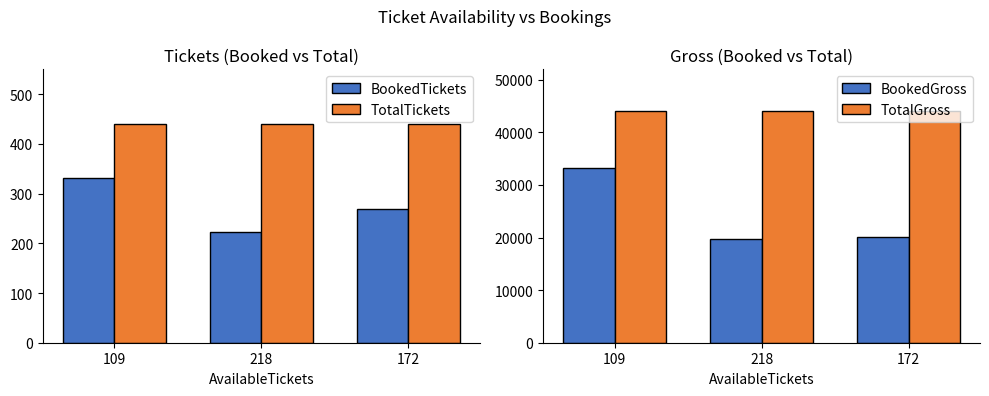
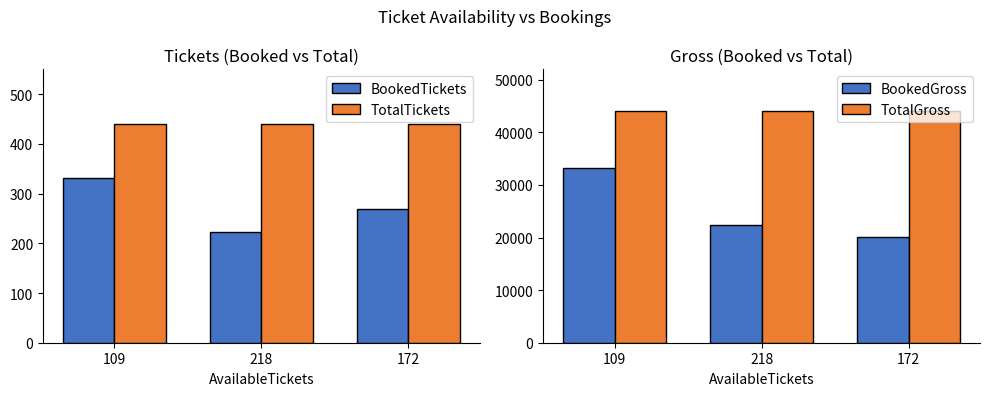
  {
    "Tickets (Booked vs Total)": {
      "BookedTickets": {
        "109": 330,
        "218": 220,
        "172": 270
      },
      "TotalTickets": {
        "109": 440,
        "218": 440,
        "172": 440
      }
    },
    "Gross (Booked vs Total)": {
      "BookedGross": {
        "109": 33000,
-       "218": 20000,
+       "218": 22000,
        "172": 20000
      },
      "TotalGross": {
        "109": 44000,
        "218": 44000
      }
    }
  }
